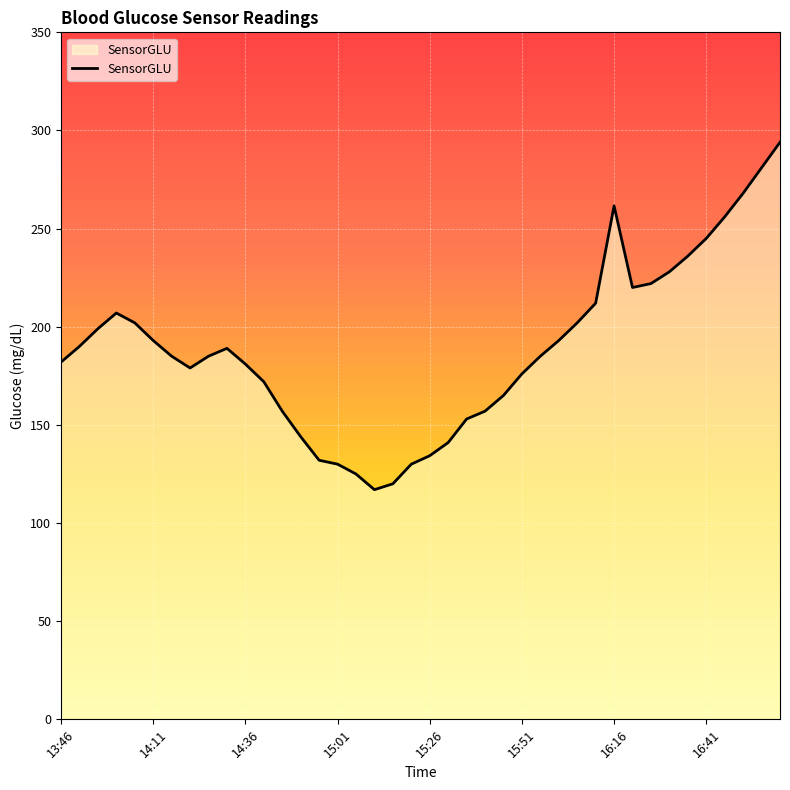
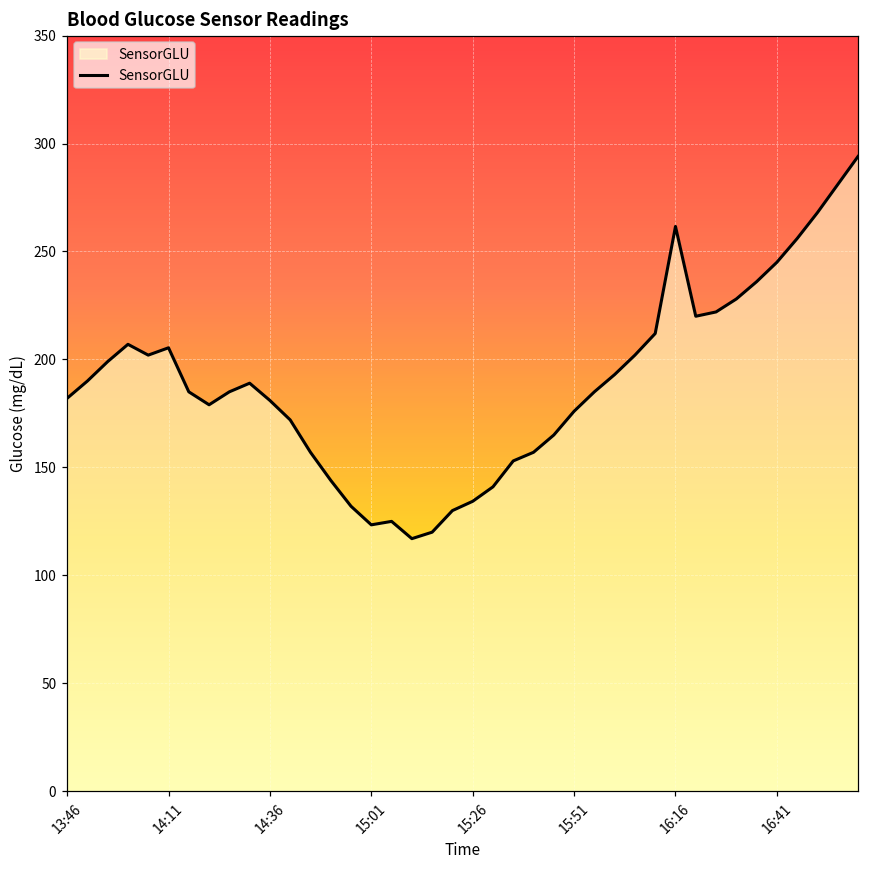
  {
    "13:46": 182,
-   "14:11": 193,
+   "14:11": 205,
    "14:36": 181,
-   "15:01": 130,
+   "15:01": 123,
    "15:26": 134,
    "15:51": 176,
    "16:16": 262,
    "16:41": 245
  }
